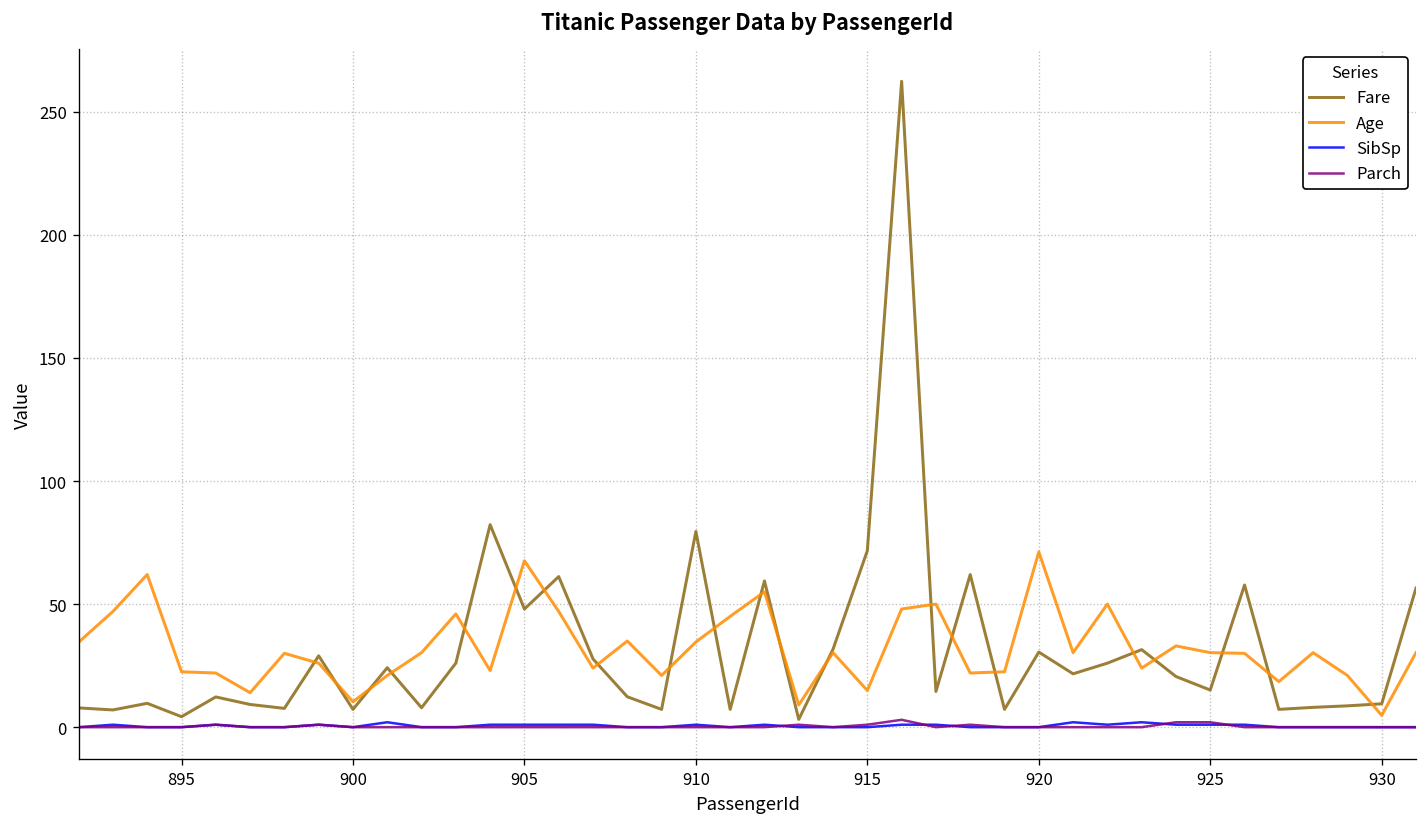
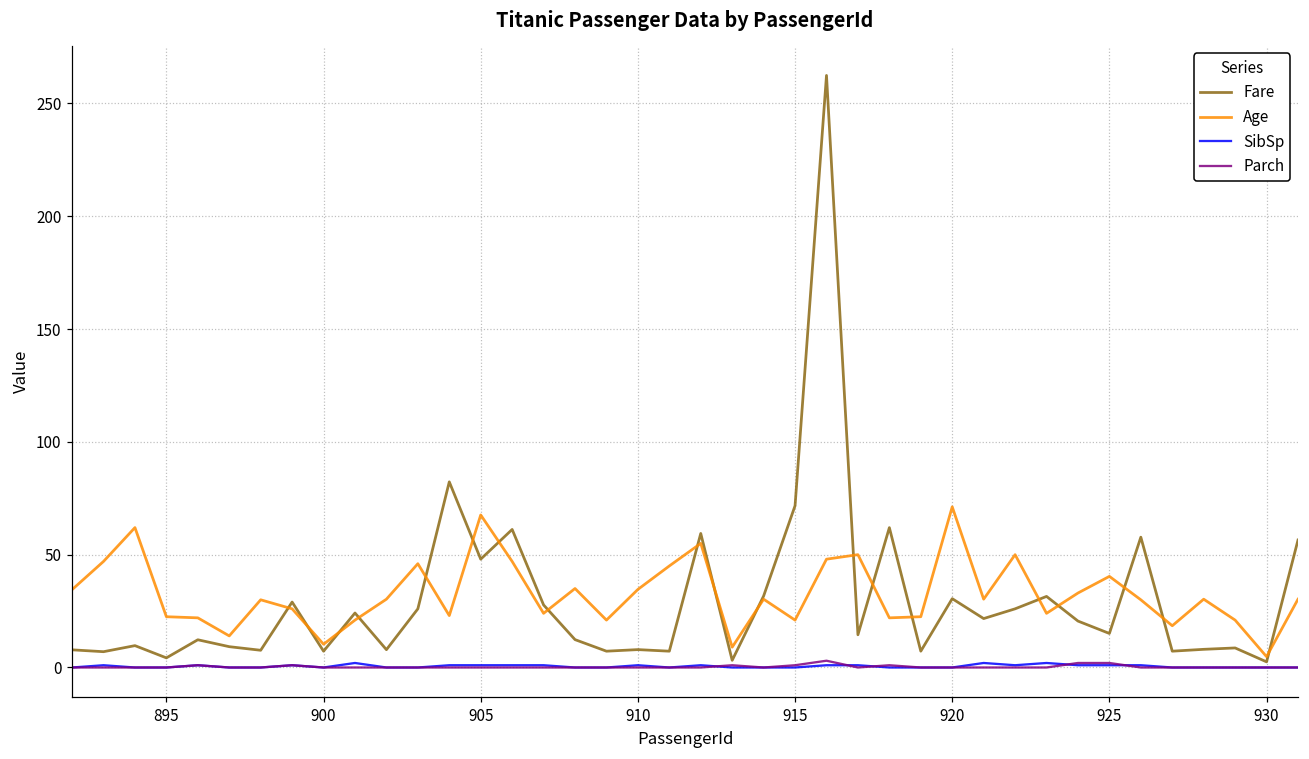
  {
    "Fare": {
      "895": 4,
      "900": 7,
      "905": 48,
-     "910": 79,
+     "910": 8,
      "915": 72,
      "920": 31,
      "925": 15,
-     "930": 10
+     "930": 3
    },
    "Age": {
      "895": 23,
      "900": 10,
      "905": 68,
      "910": 35,
-     "915": 15,
+     "915": 21,
      "920": 71,
-     "925": 30,
+     "925": 40,
      "930": 5
    }
  }
